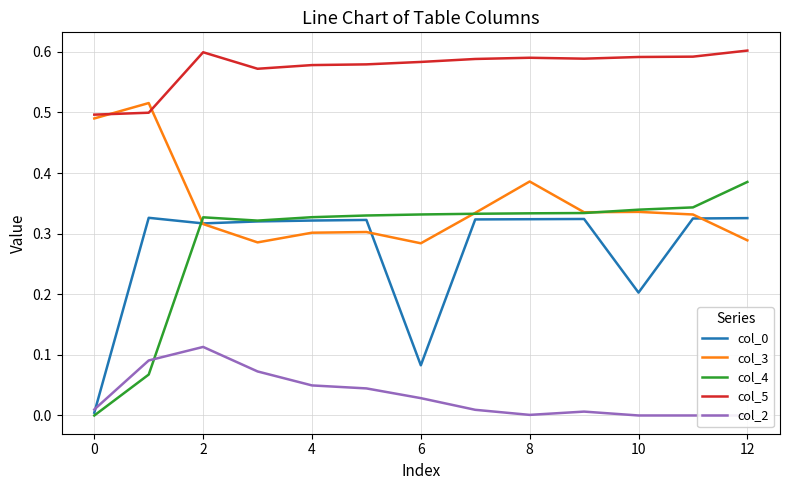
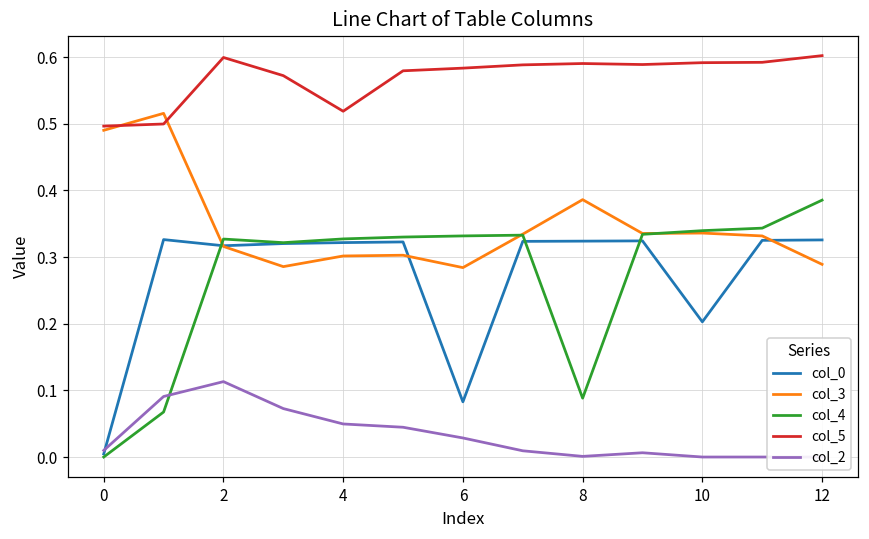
  {
    "col_0": {
      "0": 0.00,
      "4": 0.32,
      "6": 0.08,
      "8": 0.32,
      "10": 0.20,
      "12": 0.33
    },
    "col_3": {
      "0": 0.49,
      "4": 0.30,
      "6": 0.28,
      "8": 0.39,
      "12": 0.29
    },
    "col_4": {
      "0": 0.00,
      "2": 0.33,
      "4": 0.33,
      "6": 0.33,
-     "8": 0.33,
+     "8": 0.09,
      "12": 0.39
    },
    "col_5": {
      "0": 0.50,
      "2": 0.60,
-     "4": 0.58,
+     "4": 0.52,
      "6": 0.58,
      "8": 0.59,
      "10": 0.59,
      "12": 0.60
    },
    "col_2": {
      "0": 0.01,
      "2": 0.11,
      "4": 0.05,
      "6": 0.03,
      "8": 0.00,
      "10": 0.00
    }
  }
